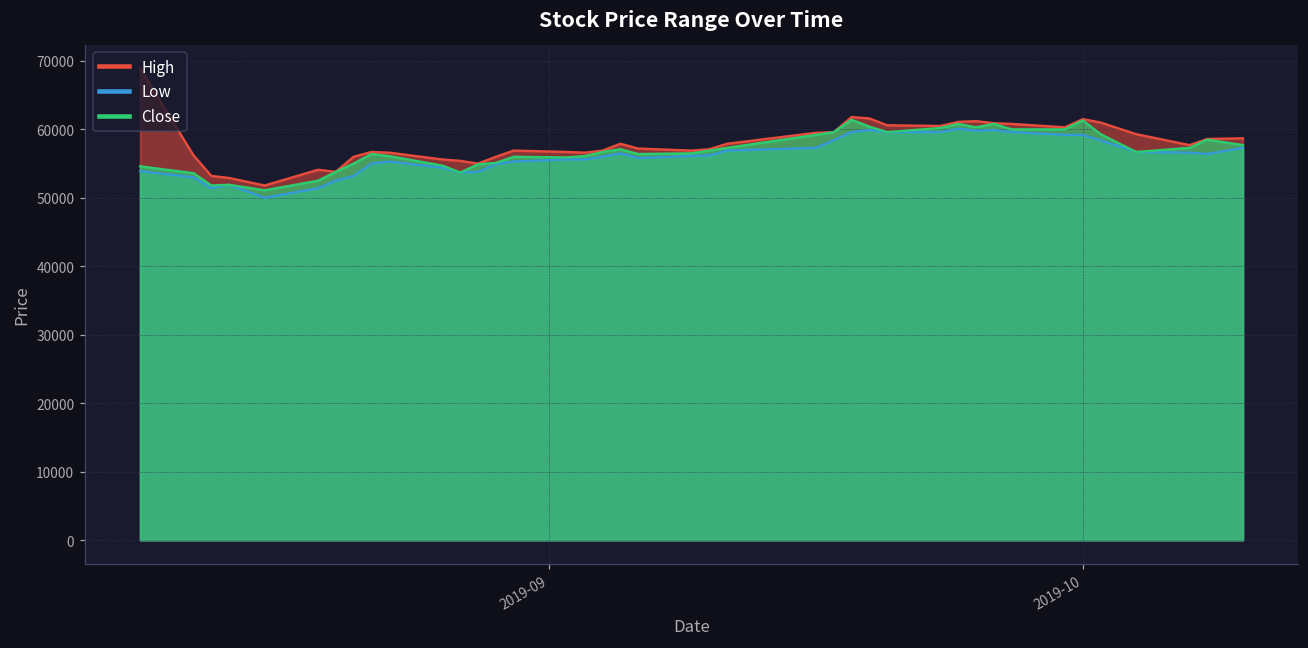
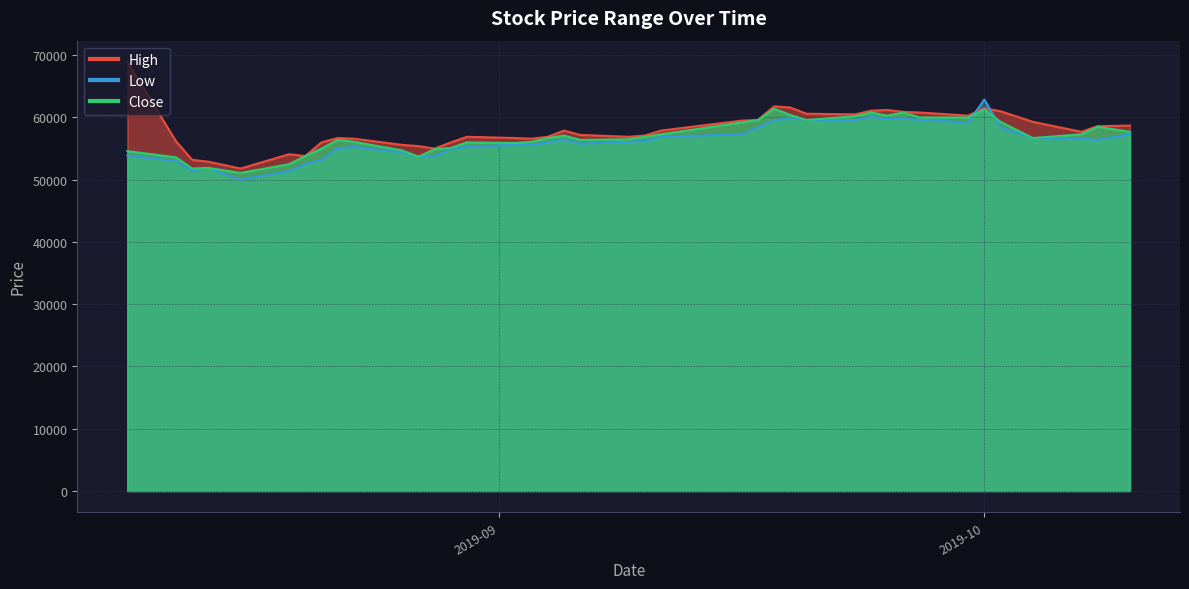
  {
    "Low": {
-     "2019-10": 59000
+     "2019-10": 63000
    }
  }
